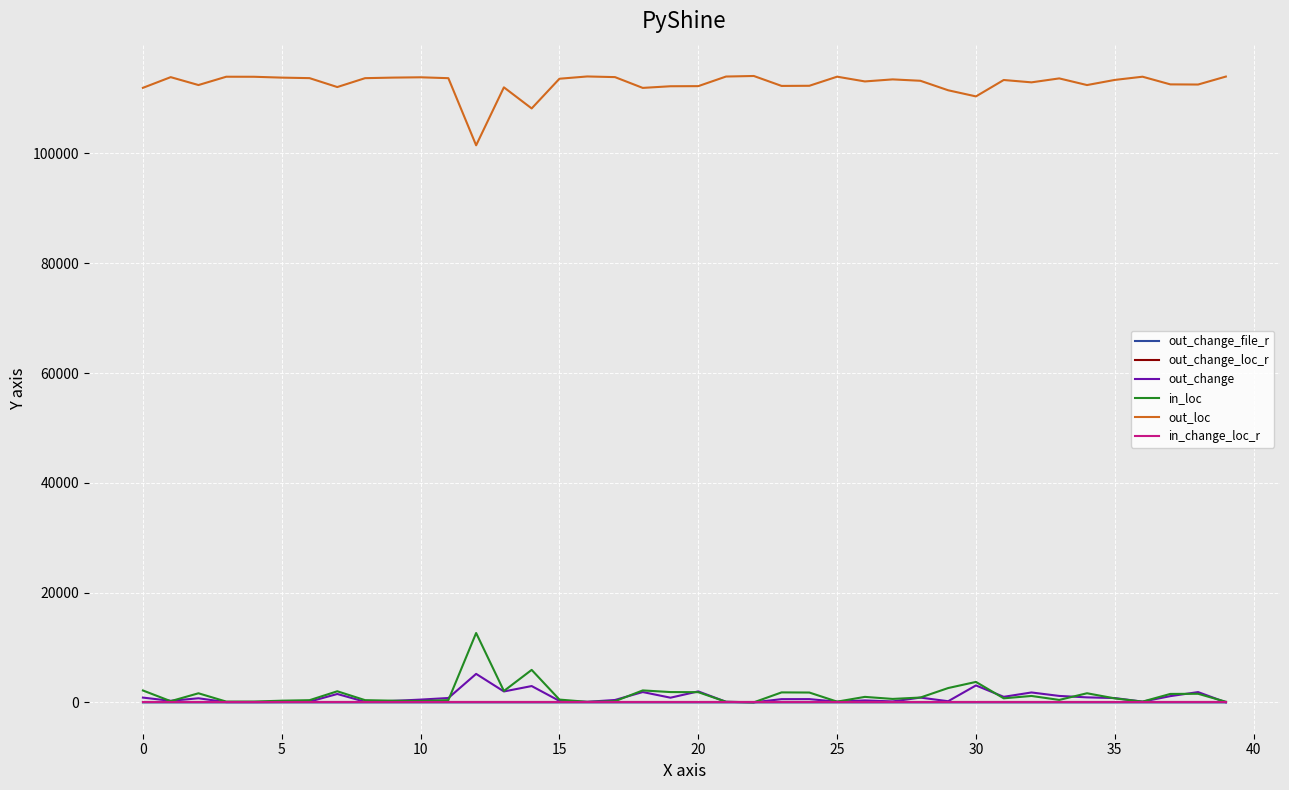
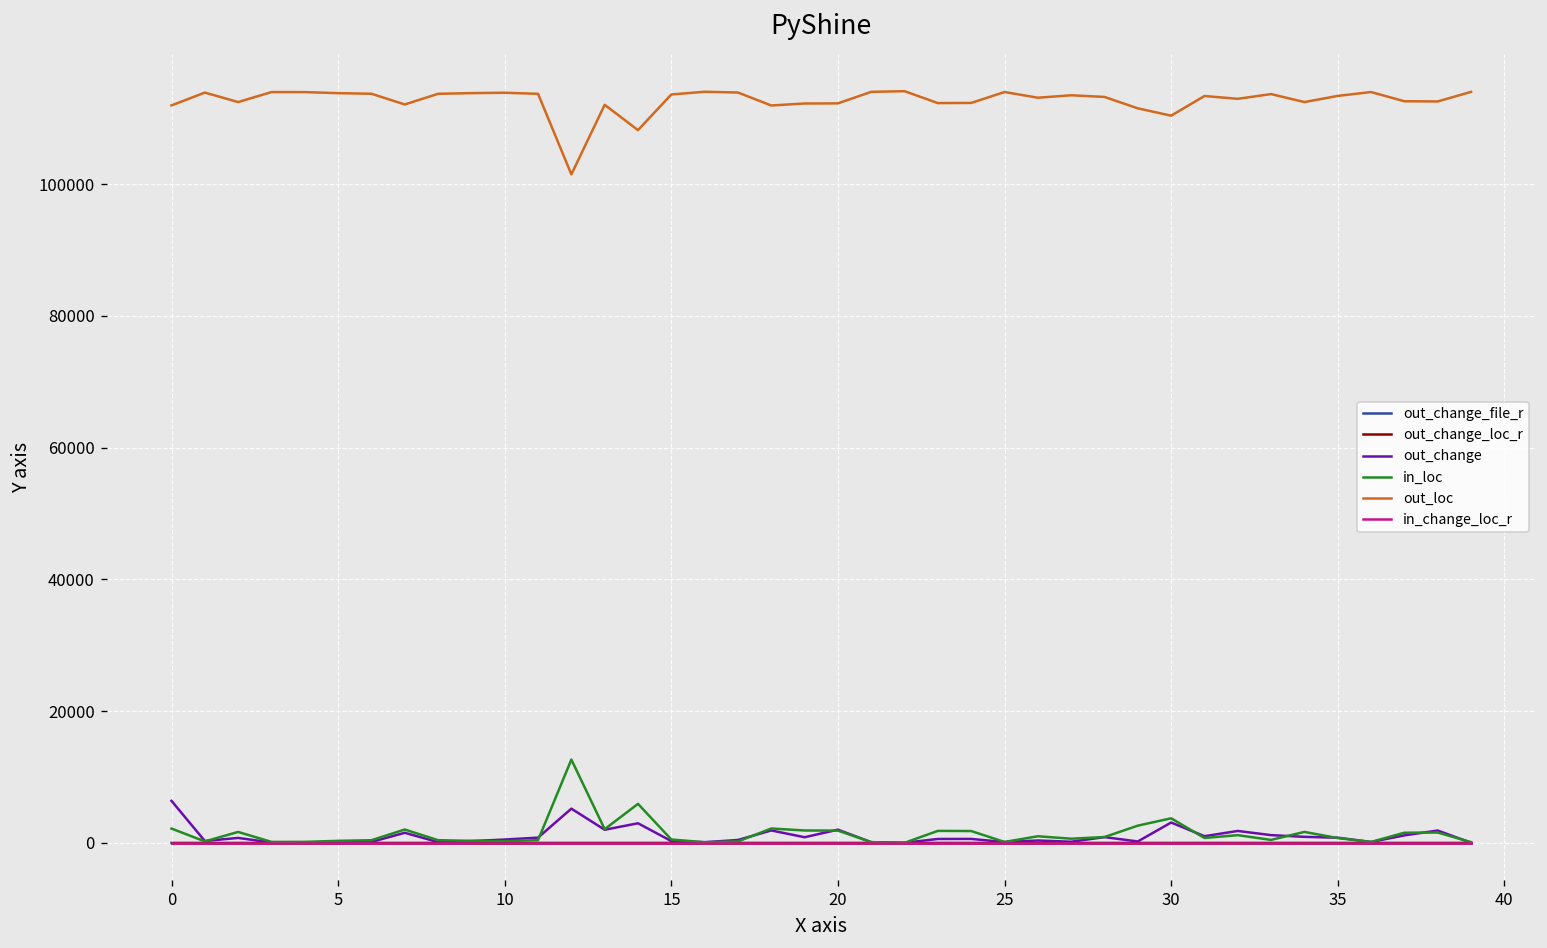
  {
    "in_change_loc_r": {
      "0": 0,
      "20": 0,
      "30": 0,
      "35": 0
    },
    "out_change": {
-     "0": 1000,
+     "0": 6000,
      "30": 3000
    },
    "in_loc": {
      "0": 2000,
      "30": 4000
    },
    "out_loc": {
      "0": 112000,
      "5": 114000,
      "10": 114000,
      "15": 114000,
      "20": 112000,
      "25": 114000,
      "30": 110000,
      "35": 113000
    }
  }
